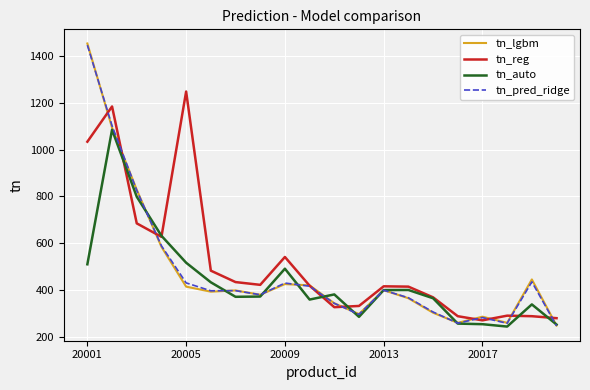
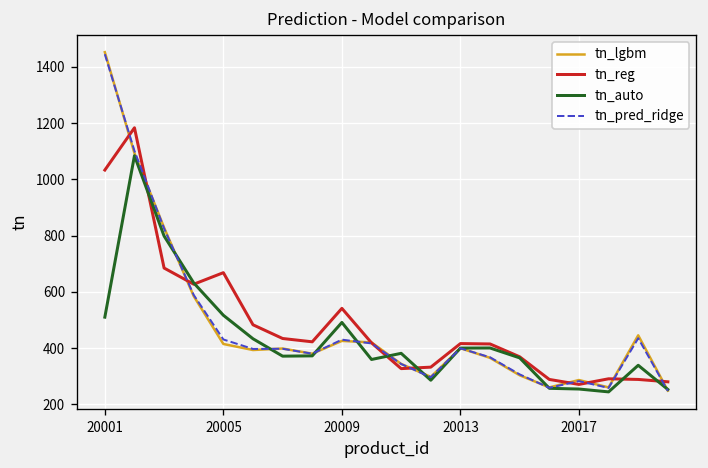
  {
    "tn_lgbm": {
      "20005": 410
    },
    "tn_reg": {
      "20001": 1030,
-     "20005": 1250,
+     "20005": 670,
      "20009": 540,
      "20013": 420,
      "20017": 270
    },
    "tn_auto": {
      "20001": 510,
      "20005": 520,
      "20009": 490,
      "20017": 250
    },
    "tn_pred_ridge": {
      "20005": 430
    }
  }
